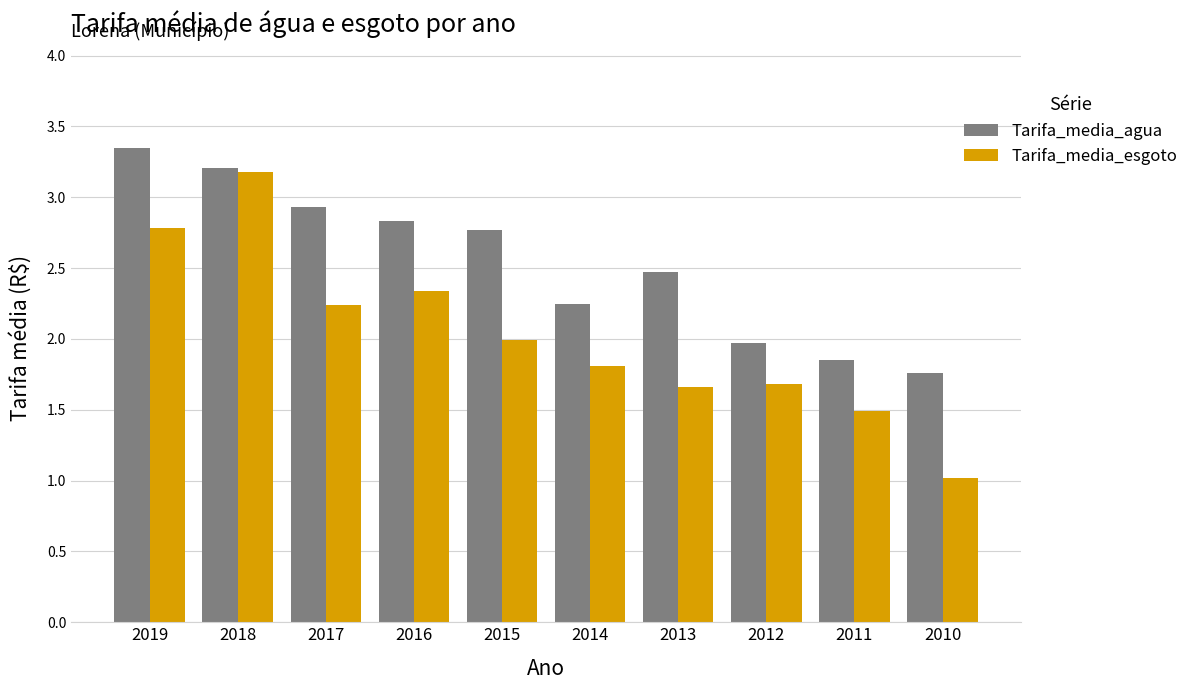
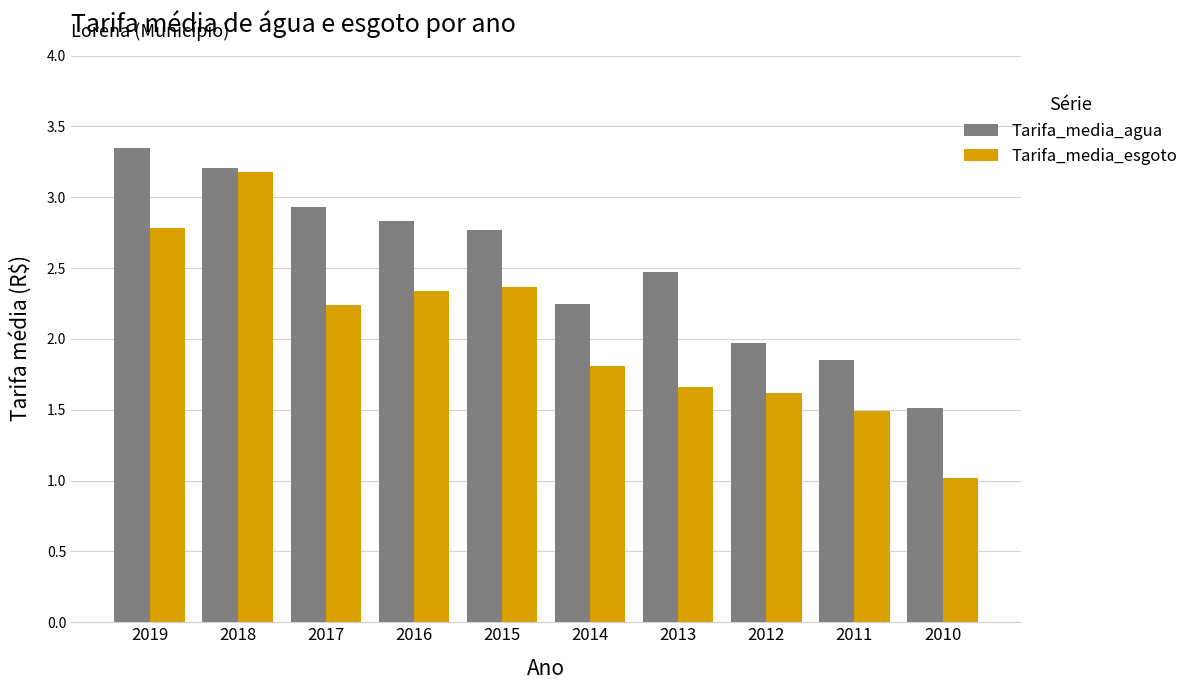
  {
    "Tarifa_media_agua": {
      "2019": 3.35,
      "2018": 3.21,
      "2017": 2.93,
      "2016": 2.83,
      "2015": 2.77,
      "2014": 2.25,
      "2013": 2.47,
      "2012": 1.97,
      "2011": 1.85,
-     "2010": 1.76
+     "2010": 1.51
    },
    "Tarifa_media_esgoto": {
      "2019": 2.78,
      "2018": 3.18,
      "2017": 2.24,
      "2016": 2.34,
-     "2015": 1.99,
+     "2015": 2.37,
      "2014": 1.81,
      "2013": 1.66,
-     "2012": 1.68,
+     "2012": 1.62,
      "2011": 1.49,
      "2010": 1.02
    }
  }
